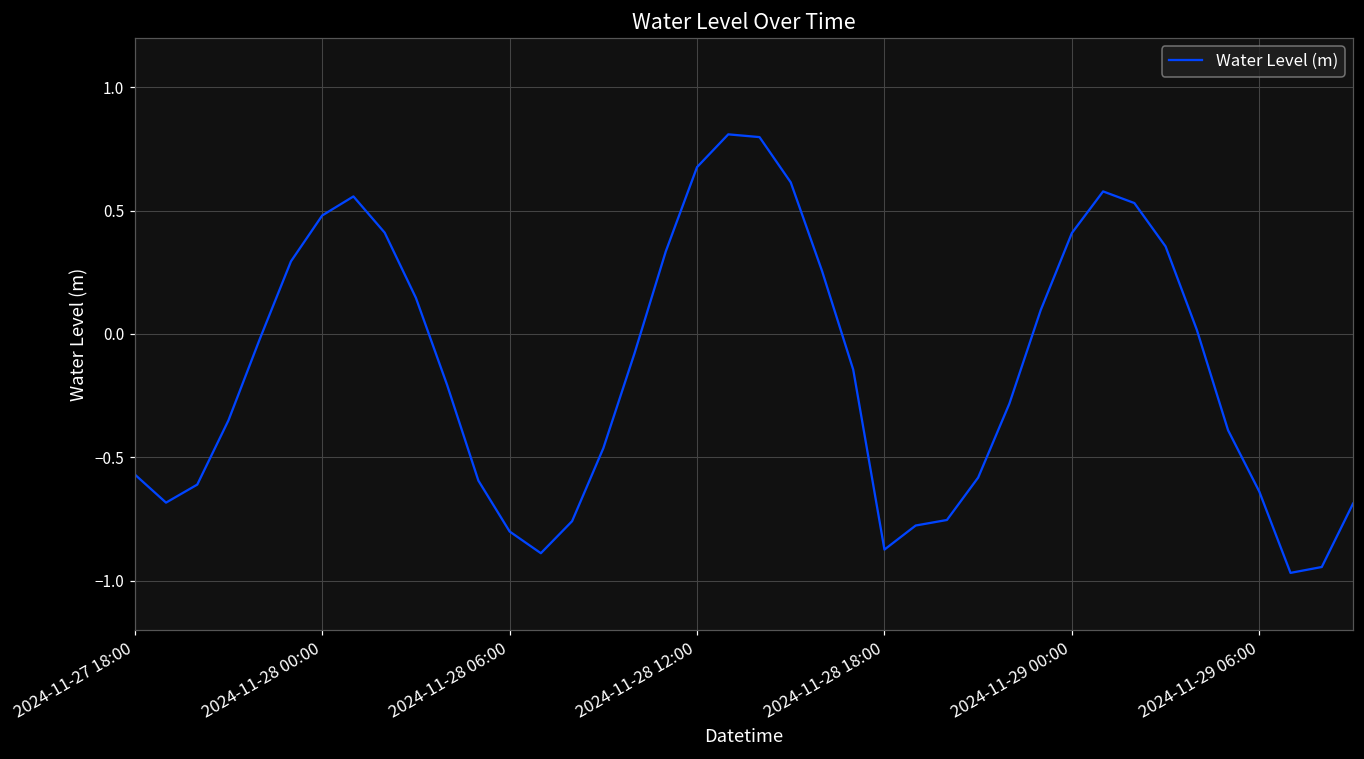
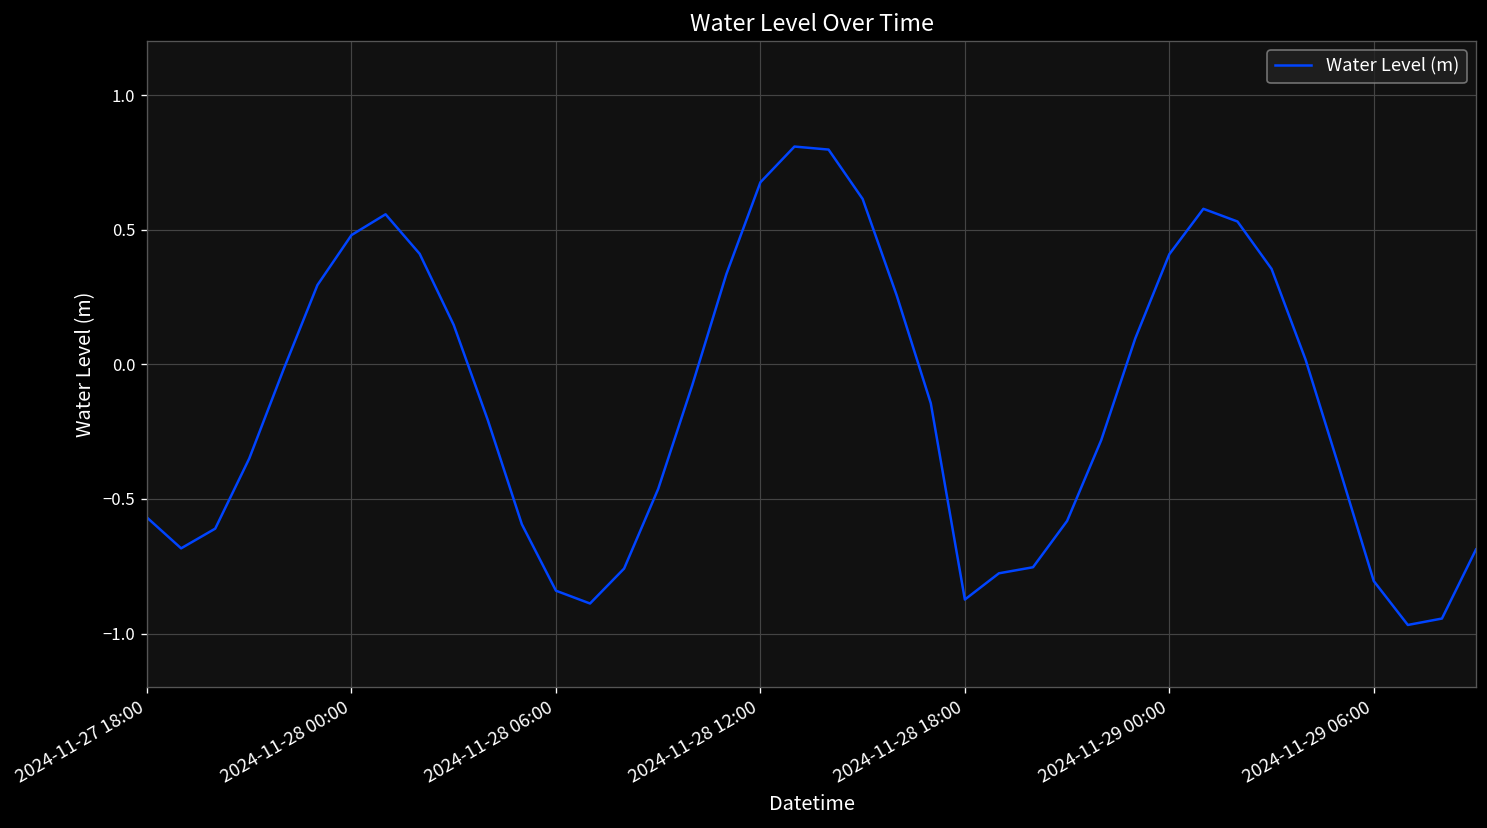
  {
    "2024-11-27 18:00": -0.57,
    "2024-11-28 00:00": 0.48,
-   "2024-11-28 06:00": -0.80,
+   "2024-11-28 06:00": -0.84,
    "2024-11-28 12:00": 0.68,
    "2024-11-28 18:00": -0.87,
    "2024-11-29 00:00": 0.41,
-   "2024-11-29 06:00": -0.64
+   "2024-11-29 06:00": -0.80
  }
